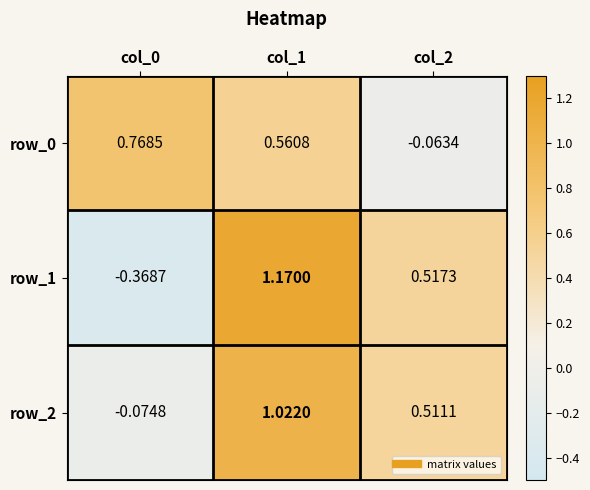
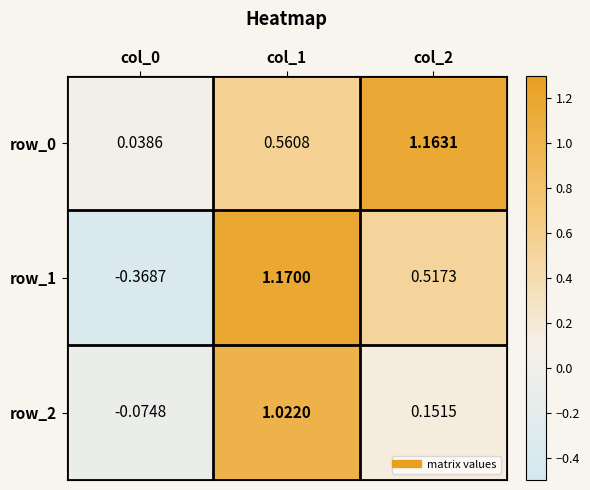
  {
    "row_0": {
-     "col_0": 0.7685,
+     "col_0": 0.0386,
      "col_1": 0.5608,
-     "col_2": -0.0634
+     "col_2": 1.1631
    },
    "row_1": {
      "col_0": -0.3687,
      "col_1": 1.1700,
      "col_2": 0.5173
    },
    "row_2": {
      "col_0": -0.0748,
      "col_1": 1.0220,
-     "col_2": 0.5111
+     "col_2": 0.1515
    }
  }
